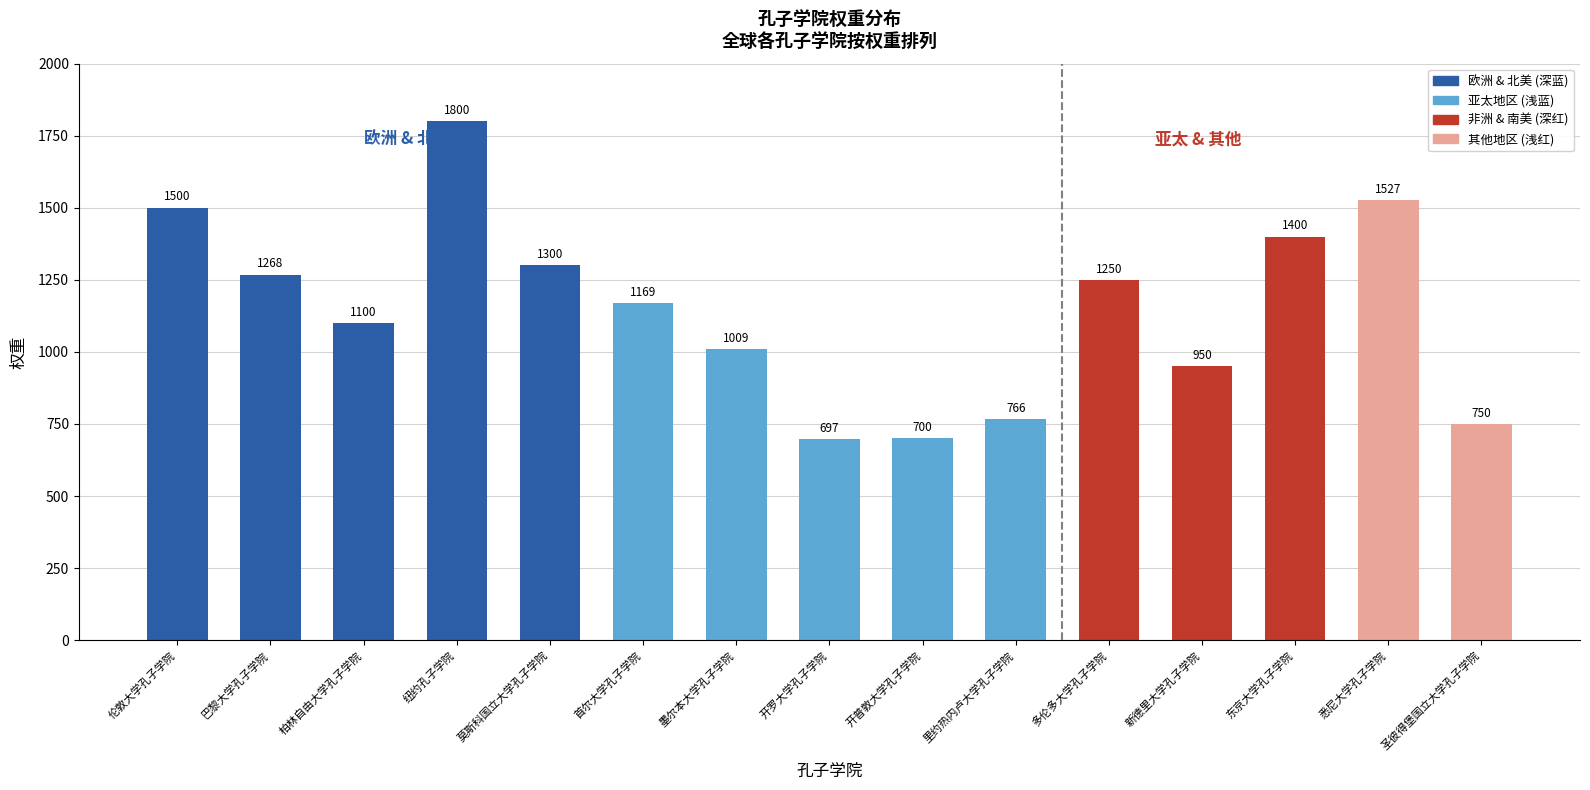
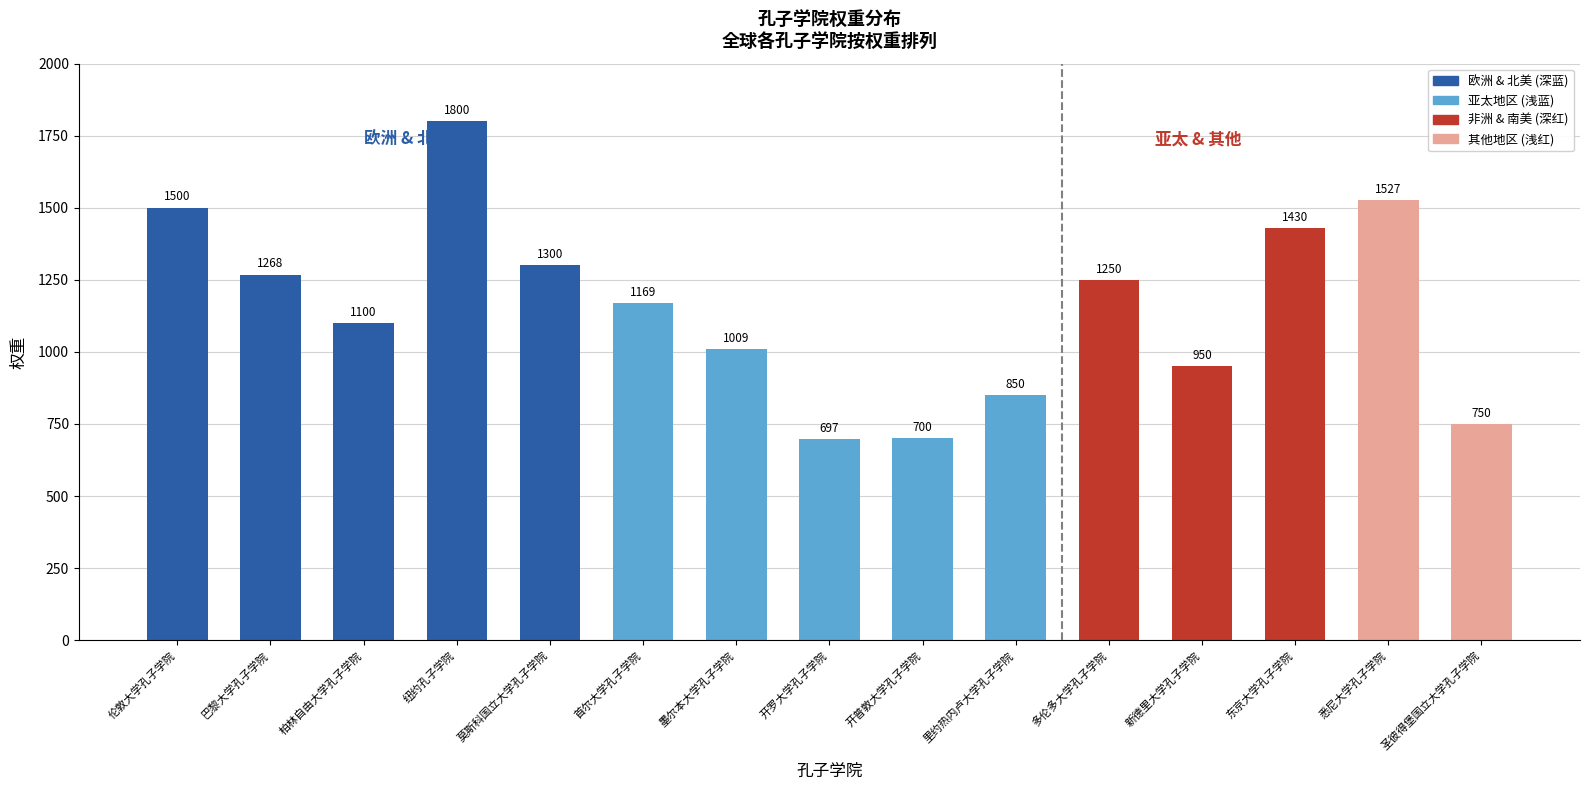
  {
    "伦敦大学孔子学院": 1500,
    "巴黎大学孔子学院": 1268,
    "柏林自由大学孔子学院": 1100,
    "纽约孔子学院": 1800,
    "莫斯科国立大学孔子学院": 1300,
    "首尔大学孔子学院": 1169,
    "墨尔本大学孔子学院": 1009,
    "开罗大学孔子学院": 697,
    "开普敦大学孔子学院": 700,
-   "里约热内卢大学孔子学院": 766,
+   "里约热内卢大学孔子学院": 850,
    "多伦多大学孔子学院": 1250,
    "新德里大学孔子学院": 950,
-   "东京大学孔子学院": 1400,
+   "东京大学孔子学院": 1430,
    "悉尼大学孔子学院": 1527,
    "圣彼得堡国立大学孔子学院": 750
  }
